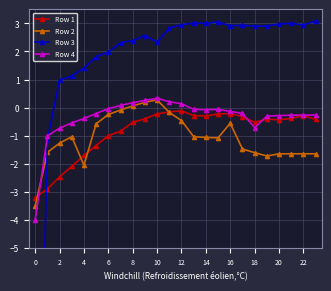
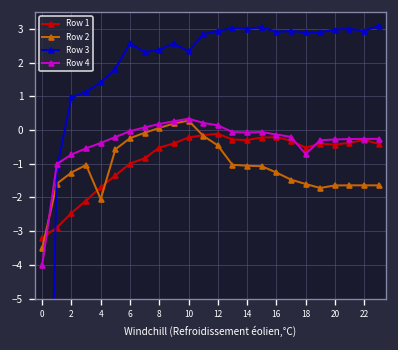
  {
    "Row 1": {
      "0": -3.2,
      "2": -2.5,
      "4": -1.7,
      "6": -1.0,
      "8": -0.5,
      "10": -0.2,
      "12": -0.1,
      "14": -0.3,
      "18": -0.5,
      "20": -0.4
    },
    "Row 2": {
      "0": -3.5,
      "2": -1.3,
      "4": -2.1,
      "6": -0.2,
      "8": 0.1,
      "12": -0.5,
      "14": -1.1,
-     "16": -0.6,
+     "16": -1.3,
      "18": -1.6,
      "20": -1.6,
      "22": -1.6
    },
    "Row 3": {
      "2": 1.0,
      "4": 1.4,
-     "6": 2.0,
+     "6": 2.6,
      "8": 2.4,
      "10": 2.3,
      "12": 2.9,
      "14": 3.0,
      "16": 2.9,
      "18": 2.9,
      "20": 3.0,
      "22": 2.9
    },
    "Row 4": {
      "0": -4.0,
      "2": -0.7,
      "4": -0.4,
      "6": 0.0,
      "8": 0.2,
      "12": 0.1,
      "14": -0.1,
      "18": -0.7,
      "20": -0.3
    }
  }
